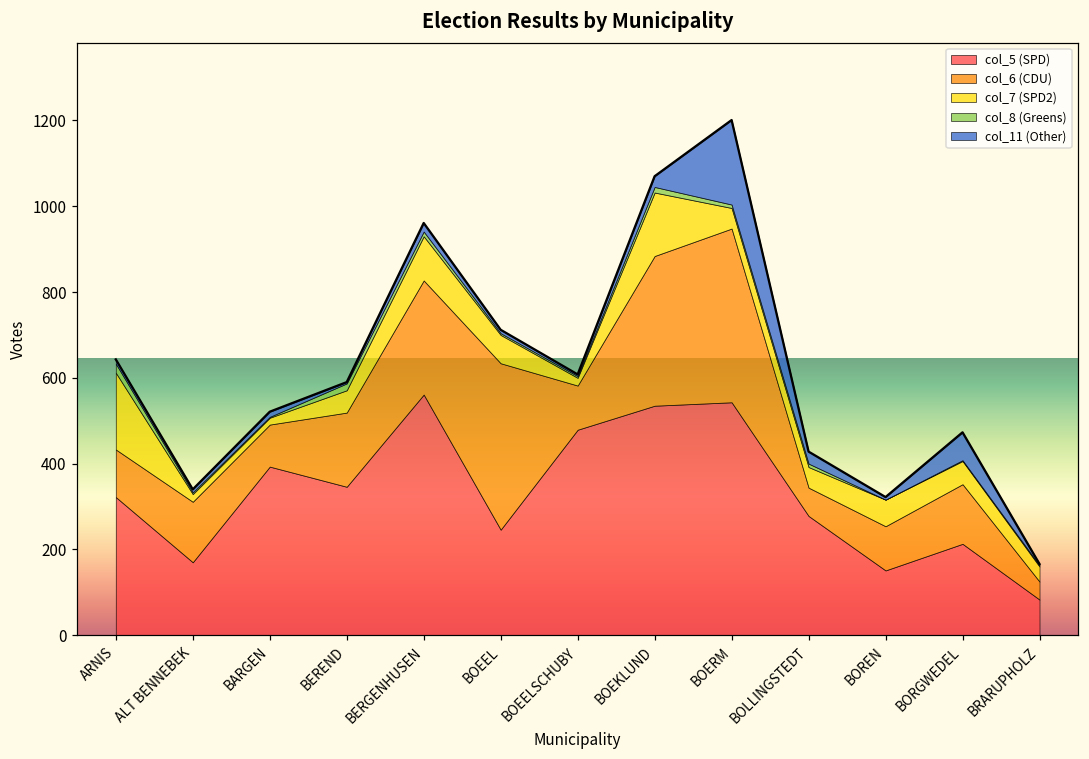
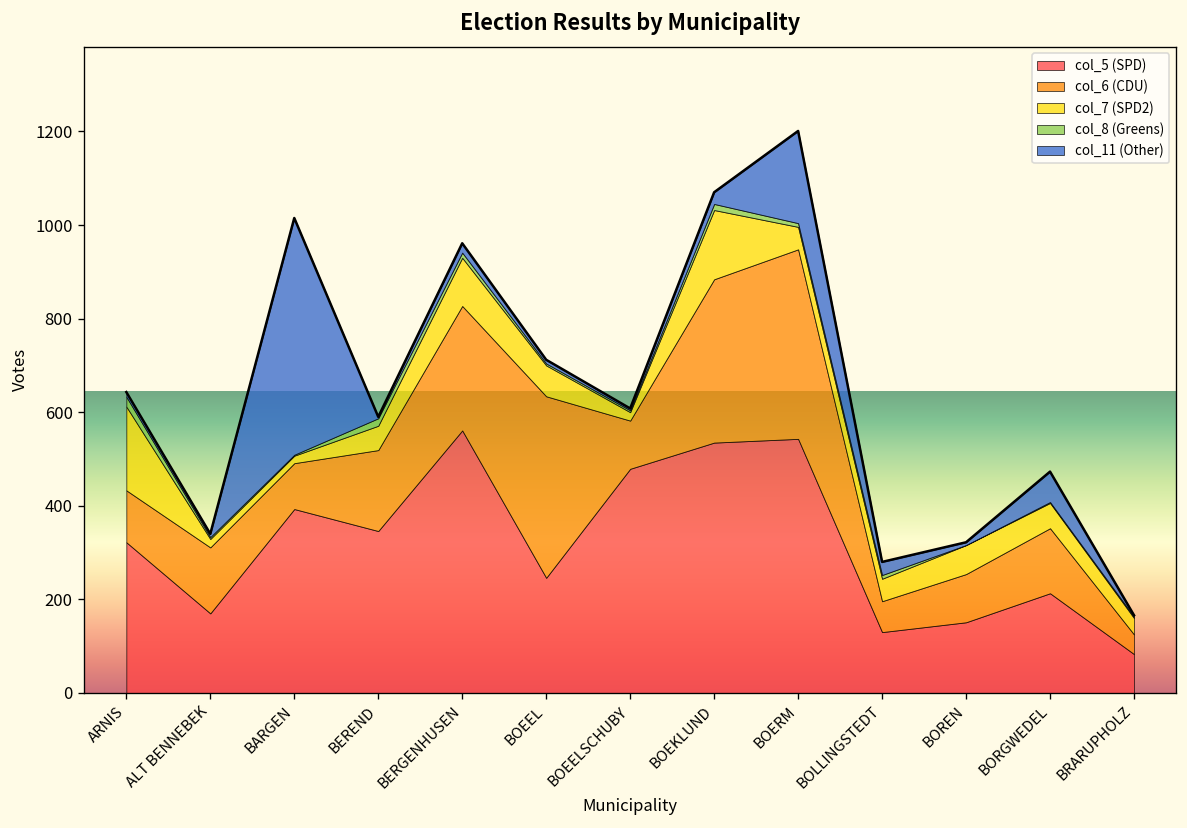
  {
    "col_5 (SPD)": {
      "ARNIS": 320,
      "ALT BENNEBEK": 170,
      "BARGEN": 390,
      "BEREND": 350,
      "BERGENHUSEN": 560,
      "BOEEL": 250,
      "BOEELSCHUBY": 480,
      "BOEKLUND": 540,
      "BOERM": 540,
-     "BOLLINGSTEDT": 280,
+     "BOLLINGSTEDT": 130,
      "BOREN": 150,
      "BORGWEDEL": 210,
      "BRARUPHOLZ": 80
    },
    "col_6 (CDU)": {
      "ARNIS": 110,
      "ALT BENNEBEK": 140,
      "BARGEN": 100,
      "BEREND": 170,
      "BERGENHUSEN": 270,
      "BOEEL": 390,
      "BOEELSCHUBY": 100,
      "BOEKLUND": 350,
      "BOERM": 410,
      "BOLLINGSTEDT": 70,
      "BOREN": 100,
      "BORGWEDEL": 140,
      "BRARUPHOLZ": 40
    },
    "col_7 (SPD2)": {
      "ARNIS": 180,
      "BEREND": 50,
      "BERGENHUSEN": 100,
      "BOEKLUND": 150,
      "BOERM": 50,
      "BOLLINGSTEDT": 50
    },
    "col_8 (Greens)": {
      "ARNIS": 20,
      "BERGENHUSEN": 10,
      "BOEKLUND": 10,
      "BOERM": 10,
      "BOLLINGSTEDT": 10
    },
    "col_11 (Other)": {
      "ARNIS": 10,
      "ALT BENNEBEK": 10,
-     "BARGEN": 10,
+     "BARGEN": 510,
      "BERGENHUSEN": 20,
      "BOEEL": 10,
      "BOEKLUND": 30,
      "BOERM": 200,
      "BOLLINGSTEDT": 30,
      "BORGWEDEL": 70
    }
  }
